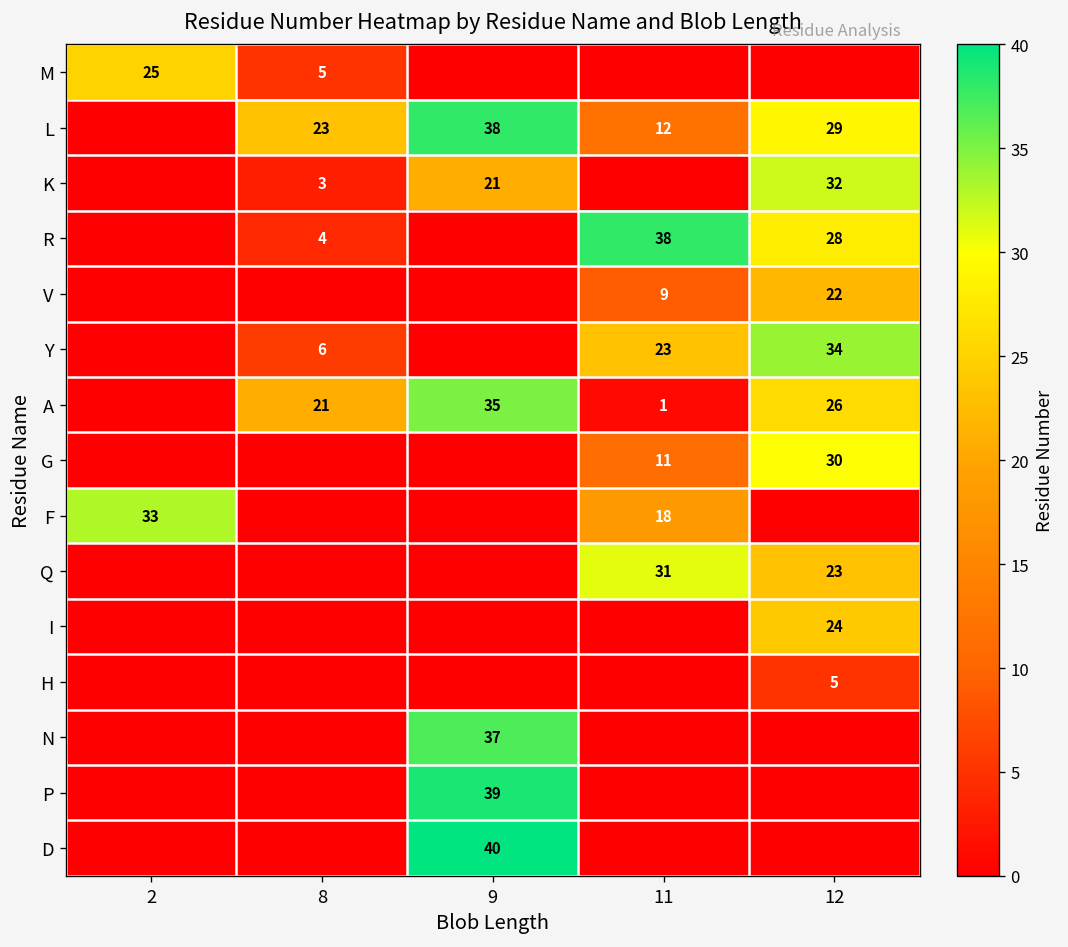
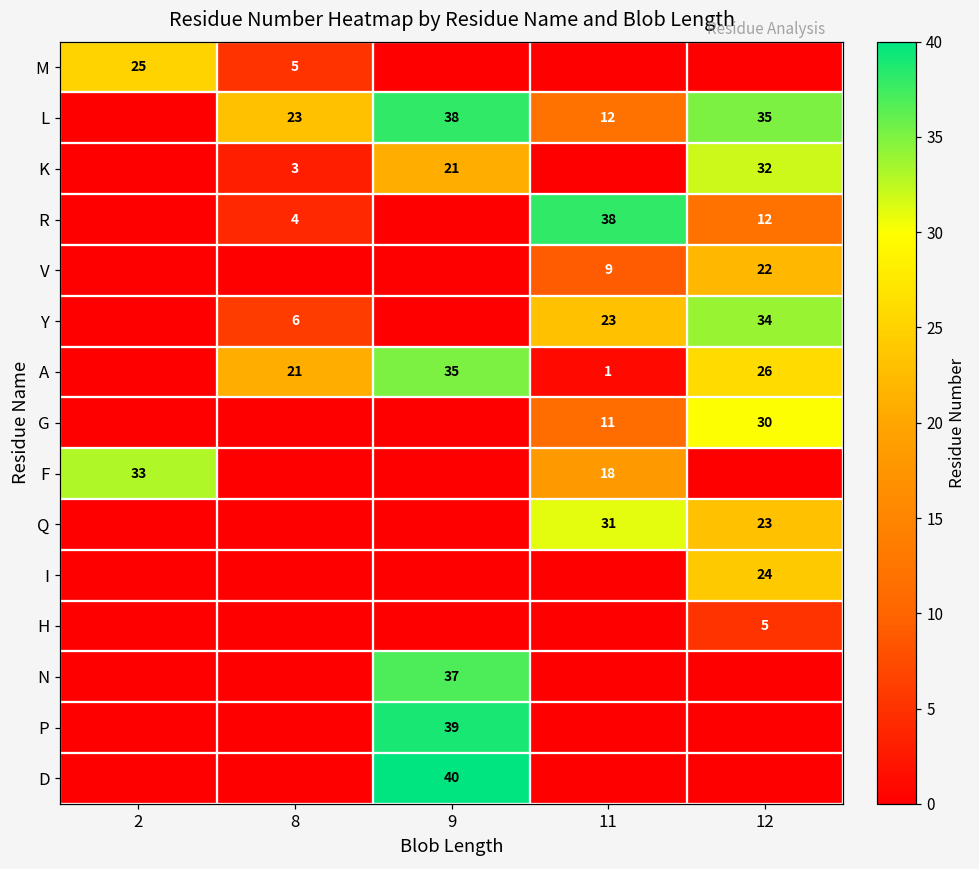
  {
    "M": {
      "2": 25,
      "8": 5
    },
    "L": {
      "8": 23,
      "9": 38,
      "11": 12,
-     "12": 29
+     "12": 35
    },
    "K": {
      "8": 3,
      "9": 21,
      "12": 32
    },
    "R": {
      "8": 4,
      "11": 38,
-     "12": 28
+     "12": 12
    },
    "V": {
      "11": 9,
      "12": 22
    },
    "Y": {
      "8": 6,
      "11": 23,
      "12": 34
    },
    "A": {
      "8": 21,
      "9": 35,
      "11": 1,
      "12": 26
    },
    "G": {
      "11": 11,
      "12": 30
    },
    "F": {
      "2": 33,
      "11": 18
    },
    "Q": {
      "11": 31,
      "12": 23
    },
    "I": {
      "12": 24
    },
    "H": {
      "12": 5
    },
    "N": {
      "9": 37
    },
    "P": {
      "9": 39
    },
    "D": {
      "9": 40
    }
  }
